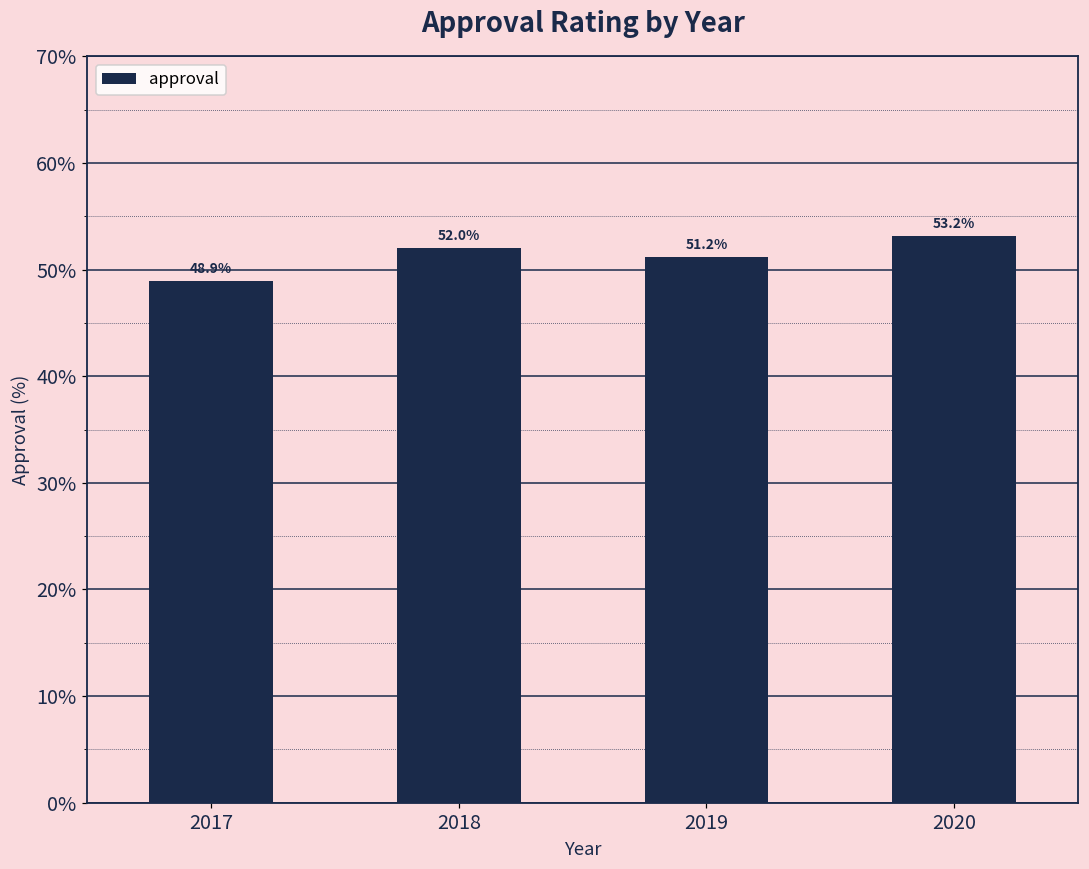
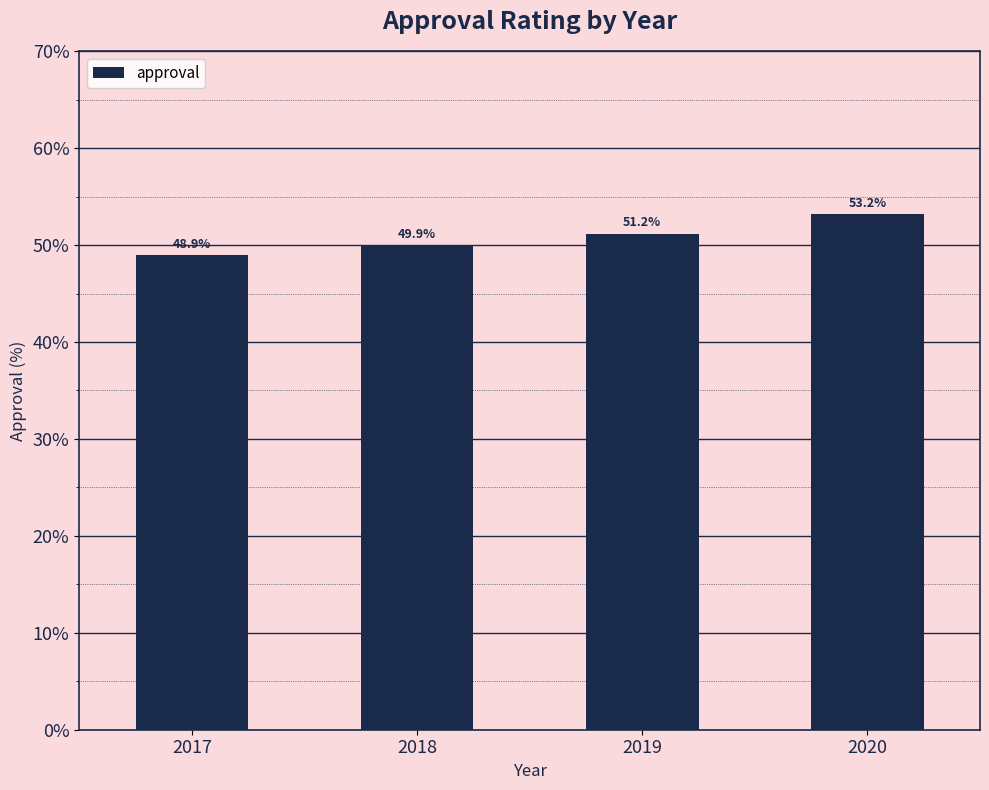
  {
    "2017": "48.9%",
-   "2018": "52.0%",
+   "2018": "49.9%",
    "2019": "51.2%",
    "2020": "53.2%"
  }
